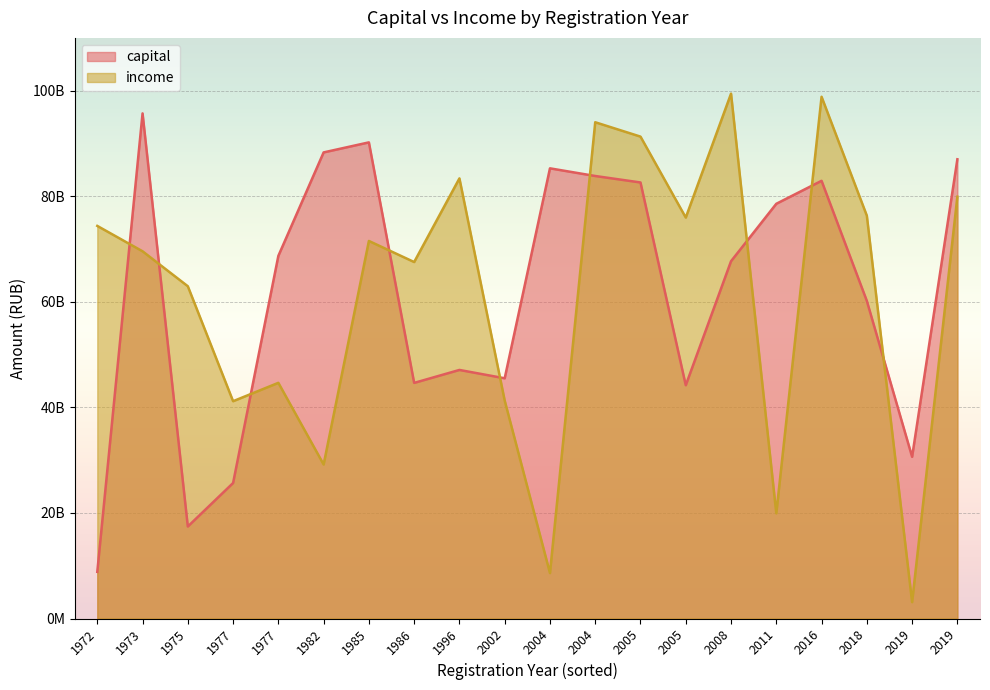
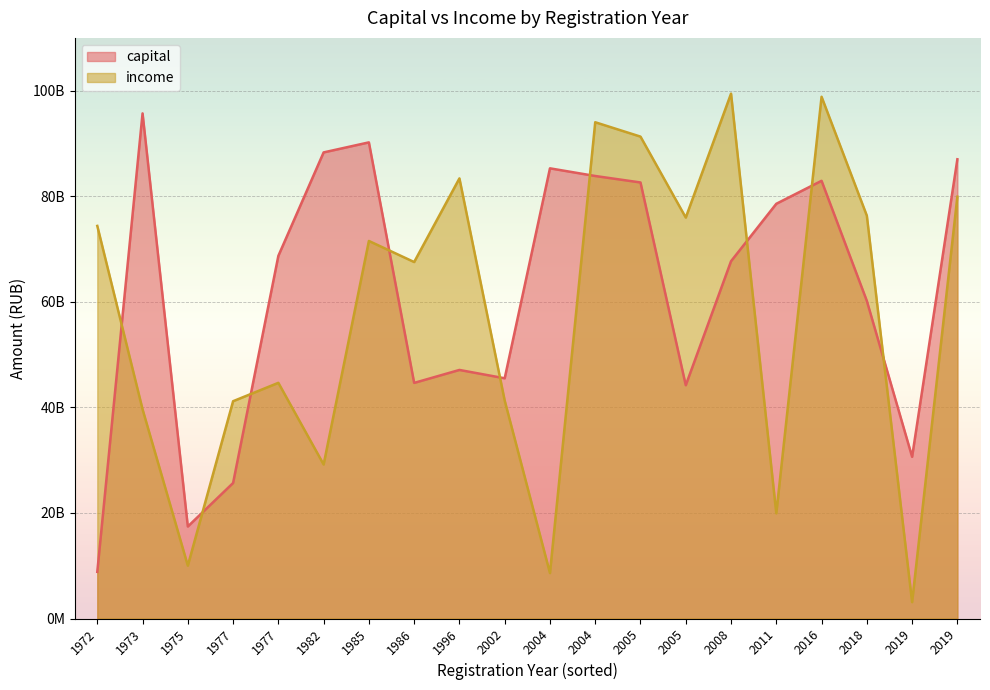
  {
    "capital": {
      "1972": 9000000000,
      "1973": 96000000000,
      "1975": 17000000000,
      "1982": 88000000000,
      "1985": 90000000000,
      "1986": 45000000000,
      "1996": 47000000000,
      "2002": 46000000000,
      "2008": 68000000000,
      "2011": 79000000000,
      "2016": 83000000000,
      "2018": 60000000000
    },
    "income": {
      "1972": 74000000000,
-     "1973": 70000000000,
-     "1975": 63000000000,
+     "1973": 40000000000,
+     "1975": 10000000000,
      "1982": 29000000000,
      "1985": 72000000000,
      "1986": 68000000000,
      "1996": 83000000000,
      "2002": 41000000000,
      "2008": 99000000000,
      "2011": 20000000000,
      "2016": 99000000000,
      "2018": 76000000000
    }
  }
